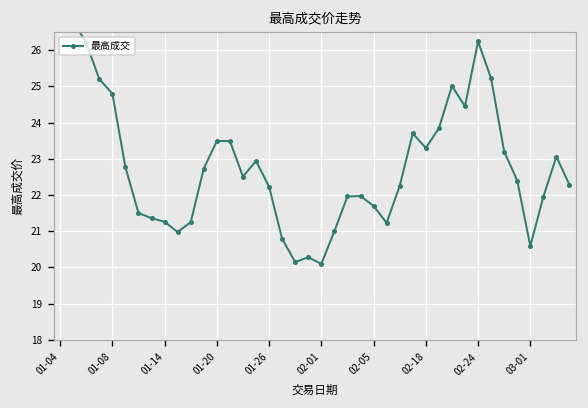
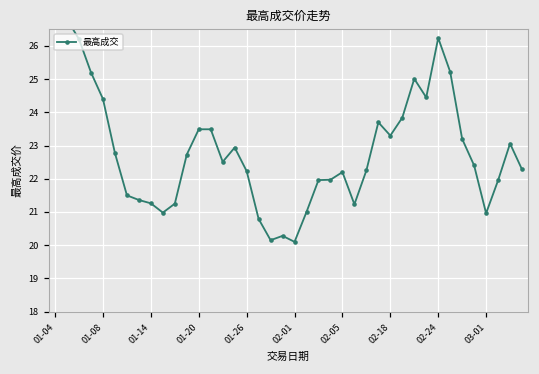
  {
-   "01-08": 24.8,
+   "01-08": 24.4,
    "01-14": 21.3,
    "01-20": 23.5,
    "01-26": 22.2,
    "02-01": 20.1,
-   "02-05": 21.7,
+   "02-05": 22.2,
    "02-18": 23.3,
    "02-24": 26.2,
-   "03-01": 20.6
+   "03-01": 21.0
  }
